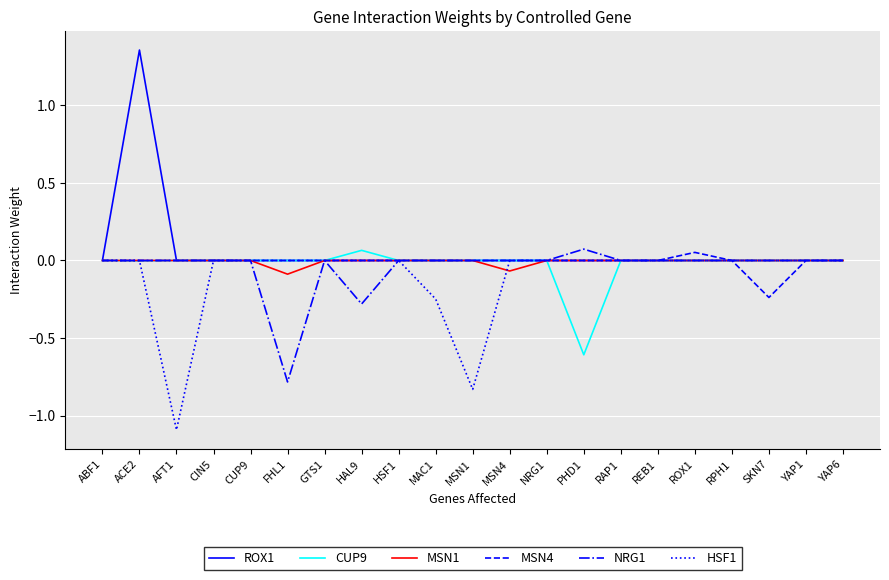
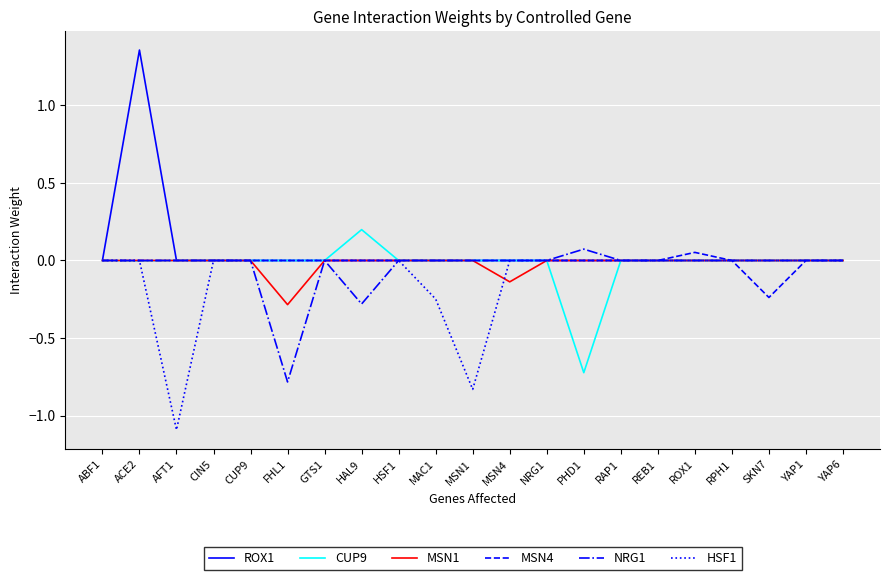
  {
    "CUP9": {
-     "HAL9": 0.07,
-     "PHD1": -0.61
+     "HAL9": 0.20,
+     "PHD1": -0.72
    },
    "MSN1": {
-     "FHL1": -0.09,
-     "MSN4": -0.07
+     "FHL1": -0.28,
+     "MSN4": -0.14
    }
  }
